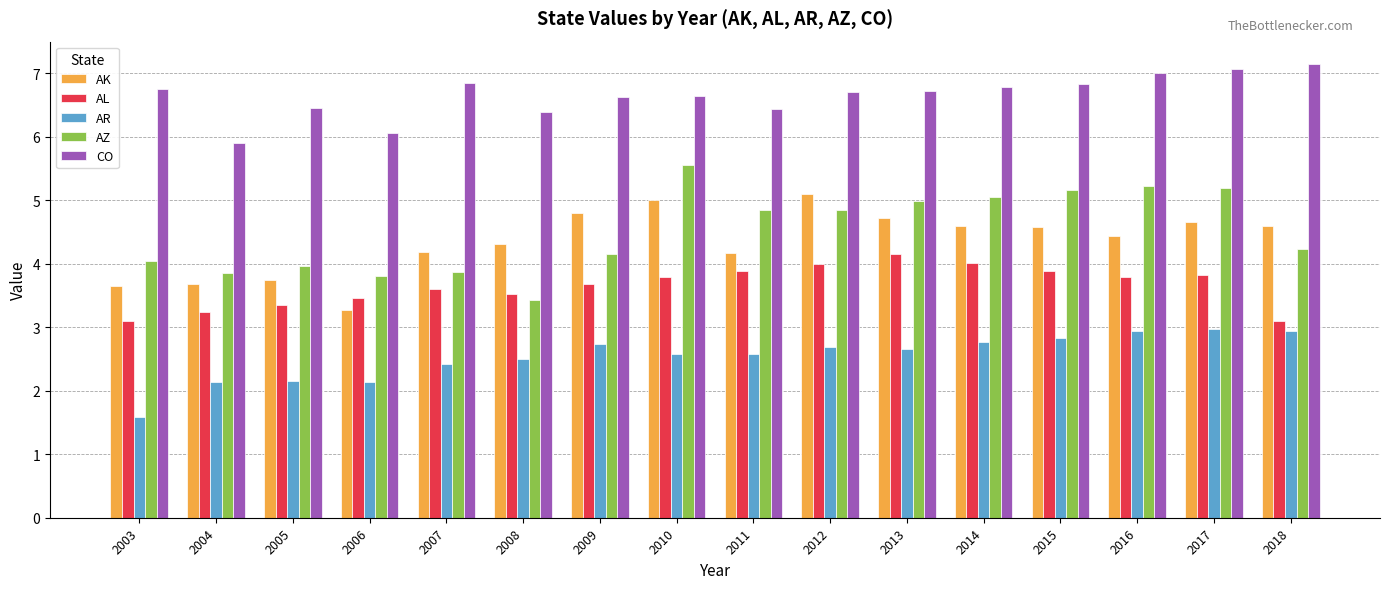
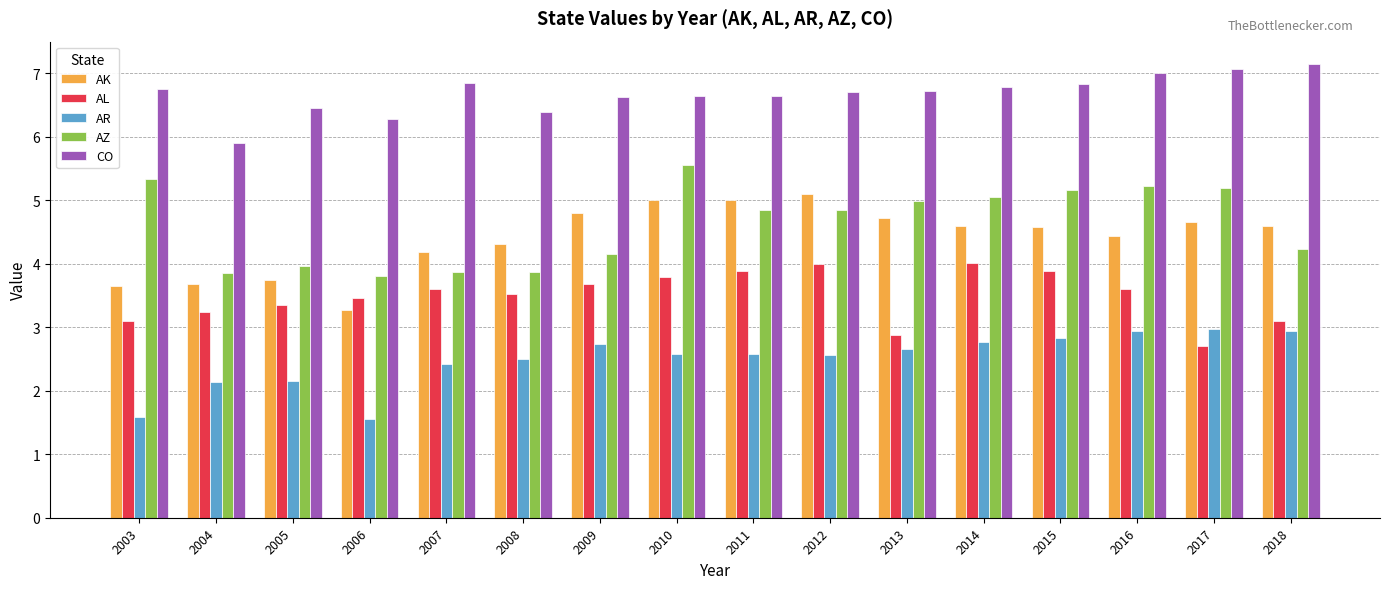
  {
    "AK": {
      "2003": 3.6,
      "2004": 3.7,
      "2005": 3.7,
      "2006": 3.3,
      "2007": 4.2,
      "2008": 4.3,
      "2009": 4.8,
      "2010": 5.0,
-     "2011": 4.2,
+     "2011": 5.0,
      "2012": 5.1,
      "2013": 4.7,
      "2014": 4.6,
      "2015": 4.6,
      "2016": 4.4,
      "2017": 4.7,
      "2018": 4.6
    },
    "AL": {
      "2003": 3.1,
      "2004": 3.2,
      "2005": 3.4,
      "2006": 3.5,
      "2007": 3.6,
      "2008": 3.5,
      "2009": 3.7,
      "2010": 3.8,
      "2011": 3.9,
      "2012": 4.0,
-     "2013": 4.2,
+     "2013": 2.9,
      "2014": 4.0,
      "2015": 3.9,
-     "2016": 3.8,
-     "2017": 3.8,
+     "2016": 3.6,
+     "2017": 2.7,
      "2018": 3.1
    },
    "AR": {
      "2003": 1.6,
      "2004": 2.1,
      "2005": 2.2,
-     "2006": 2.1,
+     "2006": 1.6,
      "2007": 2.4,
      "2008": 2.5,
      "2009": 2.7,
      "2010": 2.6,
      "2011": 2.6,
-     "2012": 2.7,
+     "2012": 2.6,
      "2013": 2.7,
      "2014": 2.8,
      "2015": 2.8,
      "2016": 2.9,
      "2017": 3.0,
      "2018": 2.9
    },
    "AZ": {
-     "2003": 4.0,
+     "2003": 5.3,
      "2004": 3.8,
      "2005": 4.0,
      "2006": 3.8,
      "2007": 3.9,
-     "2008": 3.4,
+     "2008": 3.9,
      "2009": 4.1,
      "2010": 5.6,
      "2011": 4.8,
      "2012": 4.8,
      "2013": 5.0,
      "2014": 5.1,
      "2015": 5.2,
      "2016": 5.2,
      "2017": 5.2,
      "2018": 4.2
    },
    "CO": {
      "2003": 6.8,
      "2004": 5.9,
      "2005": 6.4,
-     "2006": 6.1,
+     "2006": 6.3,
      "2007": 6.8,
      "2008": 6.4,
      "2009": 6.6,
      "2010": 6.6,
-     "2011": 6.4,
+     "2011": 6.6,
      "2012": 6.7,
      "2013": 6.7,
      "2014": 6.8,
      "2015": 6.8,
      "2016": 7.0,
      "2017": 7.1,
      "2018": 7.1
    }
  }
